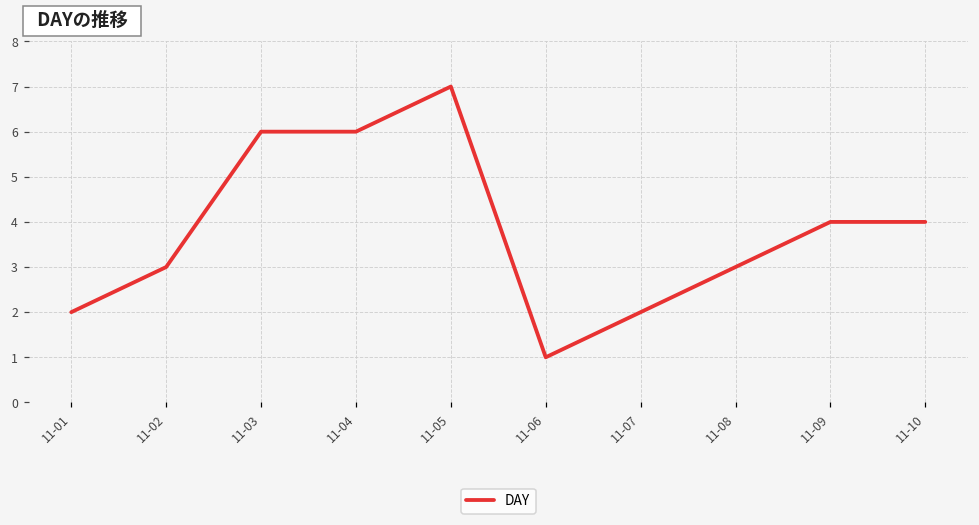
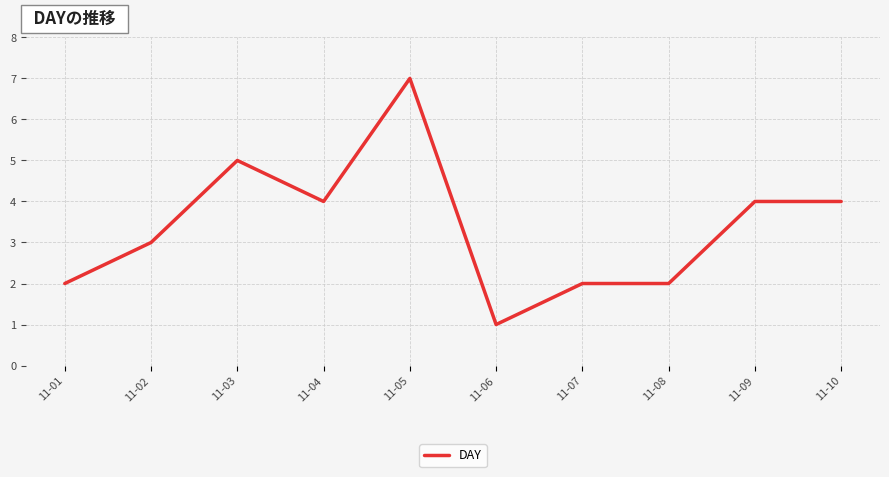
  {
    "11-01": 2,
    "11-02": 3,
-   "11-03": 6,
-   "11-04": 6,
+   "11-03": 5,
+   "11-04": 4,
    "11-05": 7,
    "11-06": 1,
    "11-07": 2,
-   "11-08": 3,
+   "11-08": 2,
    "11-09": 4,
    "11-10": 4
  }
